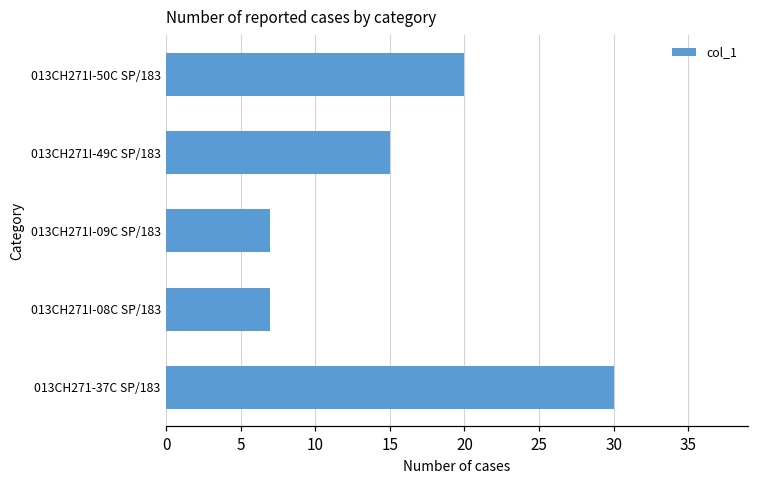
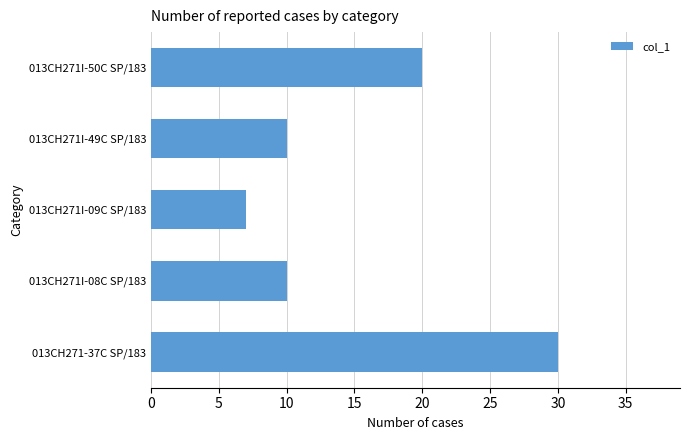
  {
    "013CH271I-50C SP/183": 20,
-   "013CH271I-49C SP/183": 15,
+   "013CH271I-49C SP/183": 10,
    "013CH271I-09C SP/183": 7,
-   "013CH271I-08C SP/183": 7,
+   "013CH271I-08C SP/183": 10,
    "013CH271-37C SP/183": 30
  }
